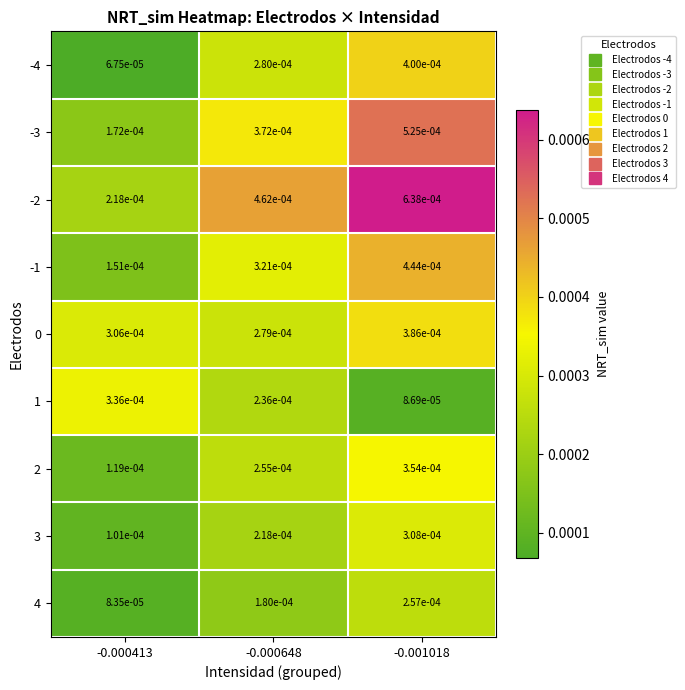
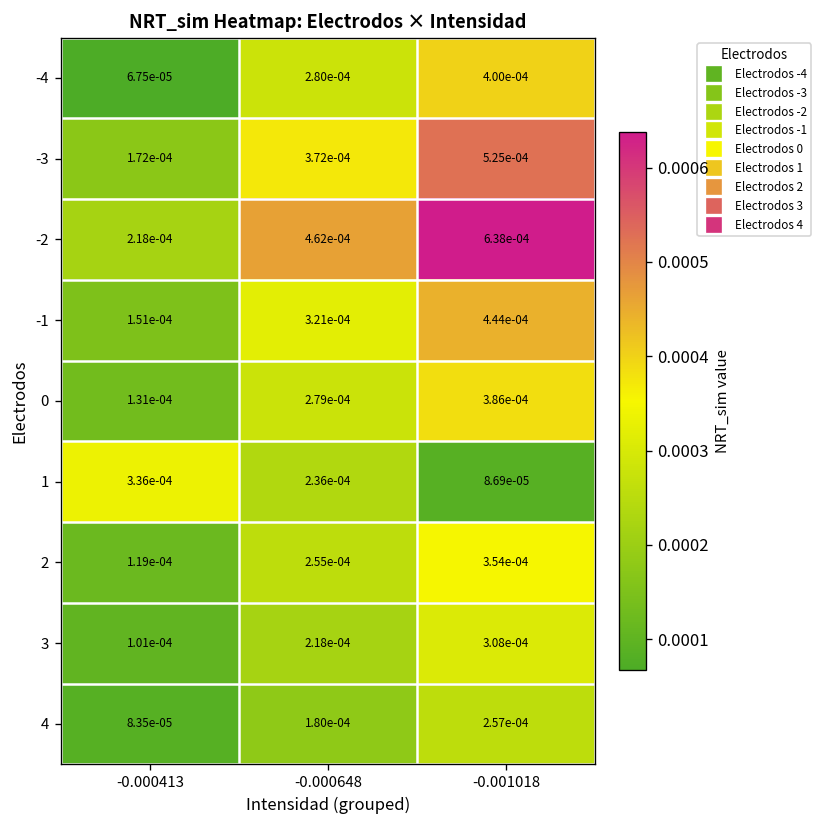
  {
    "-4": {
      "-0.000413": "6.75e-05",
      "-0.000648": "2.80e-04",
      "-0.001018": "4.00e-04"
    },
    "-3": {
      "-0.000413": "1.72e-04",
      "-0.000648": "3.72e-04",
      "-0.001018": "5.25e-04"
    },
    "-2": {
      "-0.000413": "2.18e-04",
      "-0.000648": "4.62e-04",
      "-0.001018": "6.38e-04"
    },
    "-1": {
      "-0.000413": "1.51e-04",
      "-0.000648": "3.21e-04",
      "-0.001018": "4.44e-04"
    },
    "0": {
-     "-0.000413": "3.06e-04",
+     "-0.000413": "1.31e-04",
      "-0.000648": "2.79e-04",
      "-0.001018": "3.86e-04"
    },
    "1": {
      "-0.000413": "3.36e-04",
      "-0.000648": "2.36e-04",
      "-0.001018": "8.69e-05"
    },
    "2": {
      "-0.000413": "1.19e-04",
      "-0.000648": "2.55e-04",
      "-0.001018": "3.54e-04"
    },
    "3": {
      "-0.000413": "1.01e-04",
      "-0.000648": "2.18e-04",
      "-0.001018": "3.08e-04"
    },
    "4": {
      "-0.000413": "8.35e-05",
      "-0.000648": "1.80e-04",
      "-0.001018": "2.57e-04"
    }
  }
